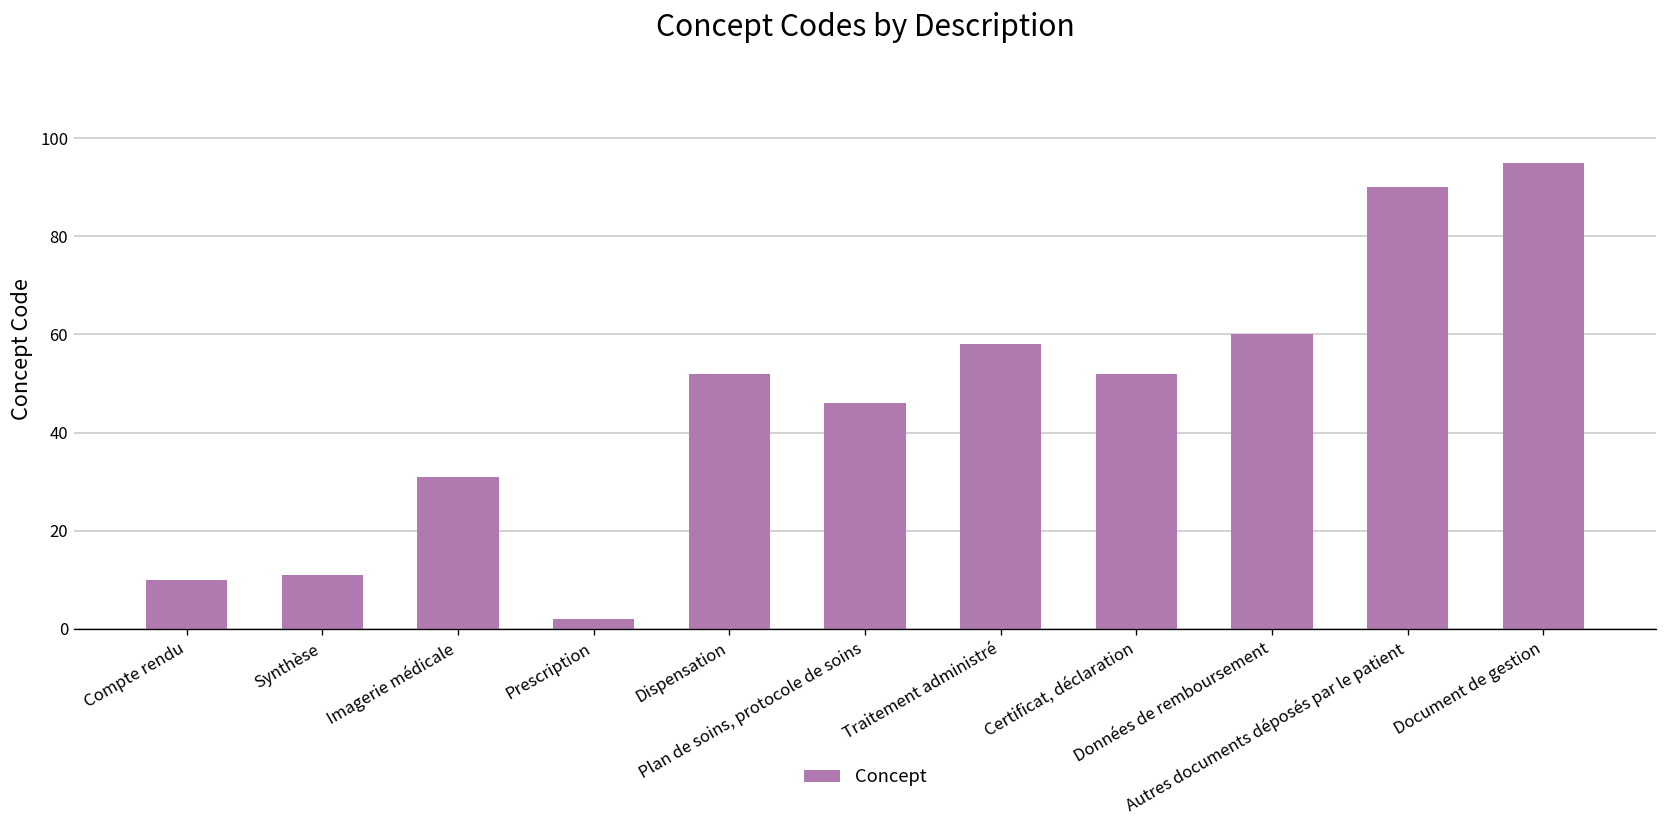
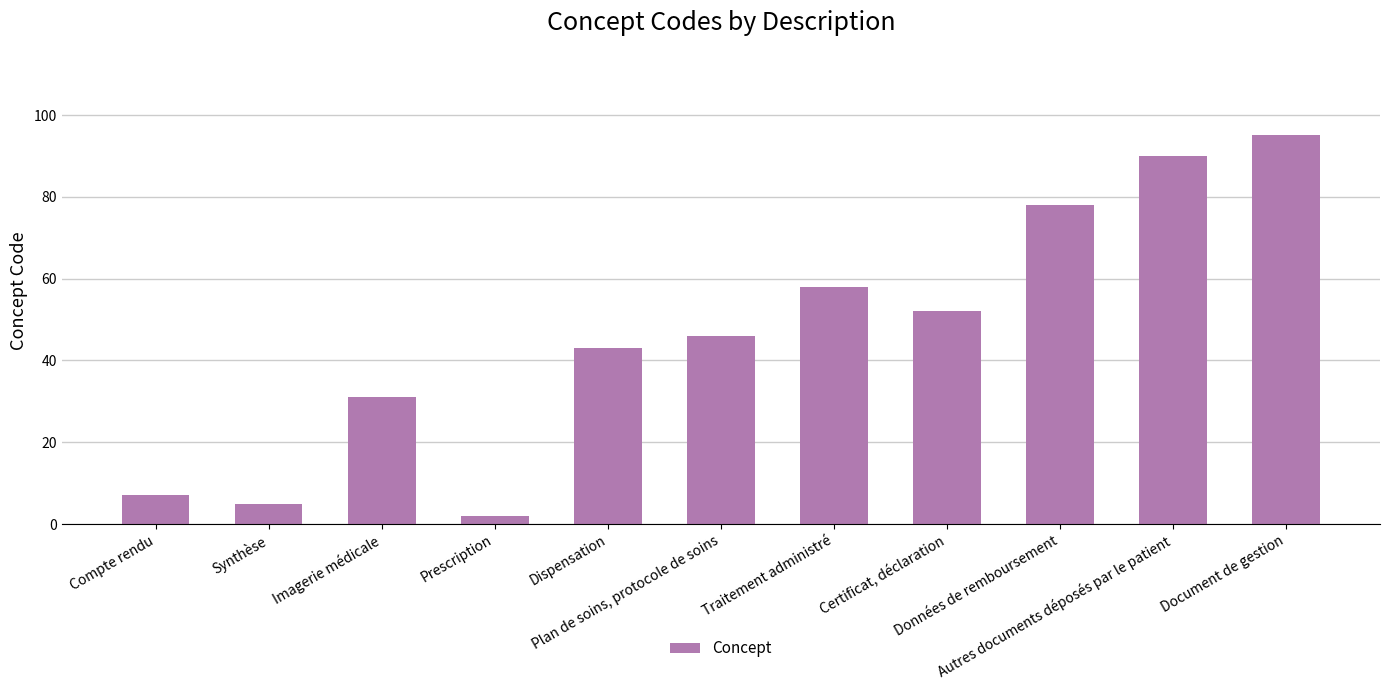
  {
-   "Compte rendu": 10,
-   "Synthèse": 11,
+   "Compte rendu": 7,
+   "Synthèse": 5,
    "Imagerie médicale": 31,
    "Prescription": 2,
-   "Dispensation": 52,
+   "Dispensation": 43,
    "Plan de soins, protocole de soins": 46,
    "Traitement administré": 58,
    "Certificat, déclaration": 52,
-   "Données de remboursement": 60,
+   "Données de remboursement": 78,
    "Autres documents déposés par le patient": 90,
    "Document de gestion": 95
  }
